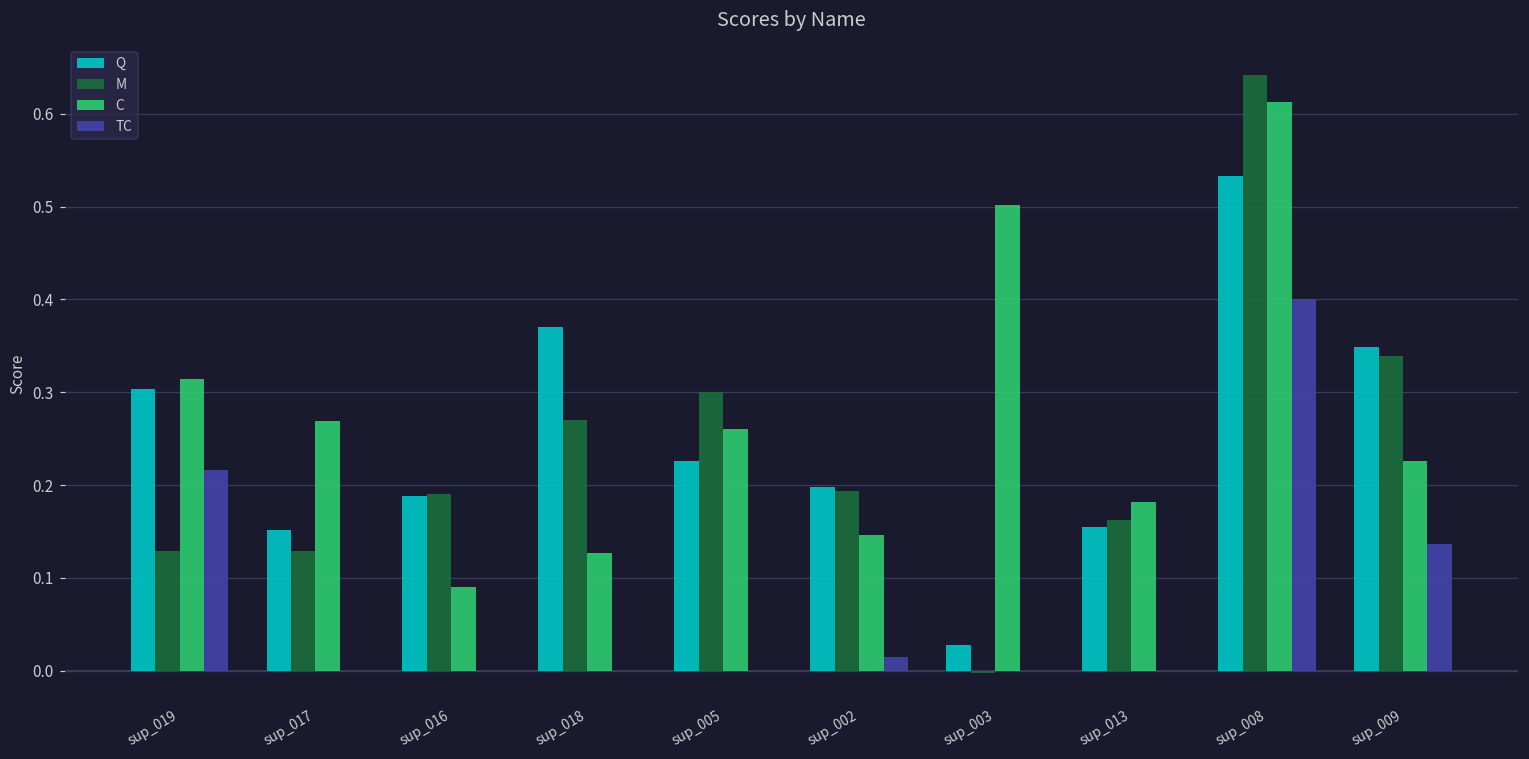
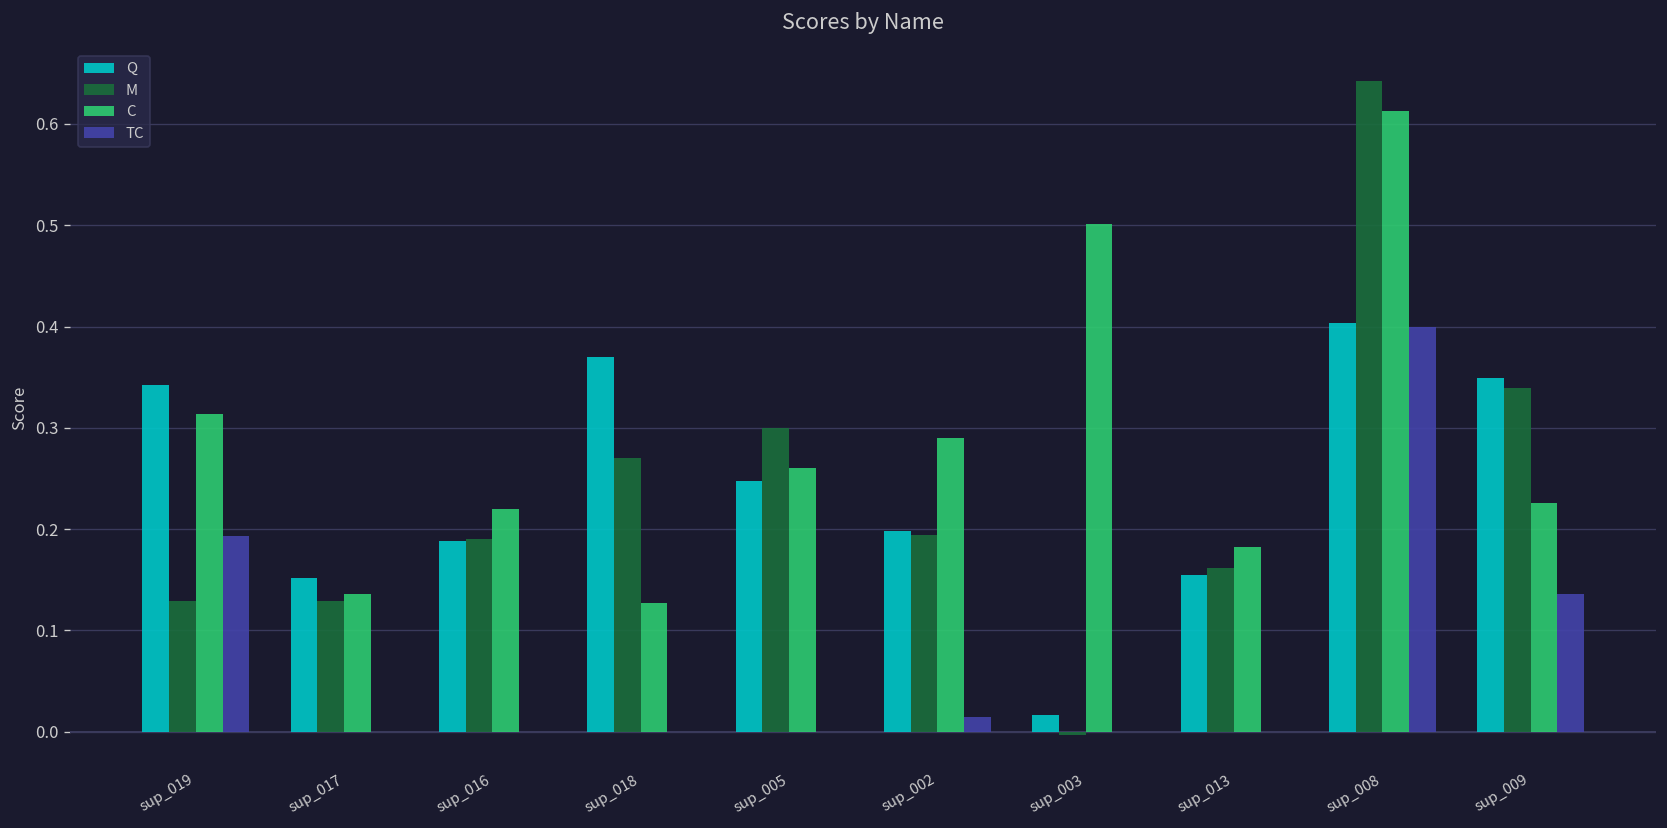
  {
    "Q": {
-     "sup_019": 0.30,
+     "sup_019": 0.34,
      "sup_017": 0.15,
      "sup_016": 0.19,
      "sup_018": 0.37,
-     "sup_005": 0.23,
+     "sup_005": 0.25,
      "sup_002": 0.20,
-     "sup_003": 0.03,
+     "sup_003": 0.02,
      "sup_013": 0.16,
-     "sup_008": 0.53,
+     "sup_008": 0.40,
      "sup_009": 0.35
    },
    "M": {
      "sup_019": 0.13,
      "sup_017": 0.13,
      "sup_016": 0.19,
      "sup_018": 0.27,
      "sup_005": 0.30,
      "sup_002": 0.19,
      "sup_013": 0.16,
      "sup_008": 0.64,
      "sup_009": 0.34
    },
    "C": {
      "sup_019": 0.31,
-     "sup_017": 0.27,
-     "sup_016": 0.09,
+     "sup_017": 0.14,
+     "sup_016": 0.22,
      "sup_018": 0.13,
      "sup_005": 0.26,
-     "sup_002": 0.15,
+     "sup_002": 0.29,
      "sup_003": 0.50,
      "sup_013": 0.18,
      "sup_008": 0.61,
      "sup_009": 0.23
    },
    "TC": {
-     "sup_019": 0.22,
+     "sup_019": 0.19,
      "sup_017": 0.00,
      "sup_016": 0.00,
      "sup_018": 0.00,
      "sup_005": 0.00,
      "sup_002": 0.01,
      "sup_003": 0.00,
      "sup_013": 0.00,
      "sup_008": 0.40,
      "sup_009": 0.14
    }
  }
